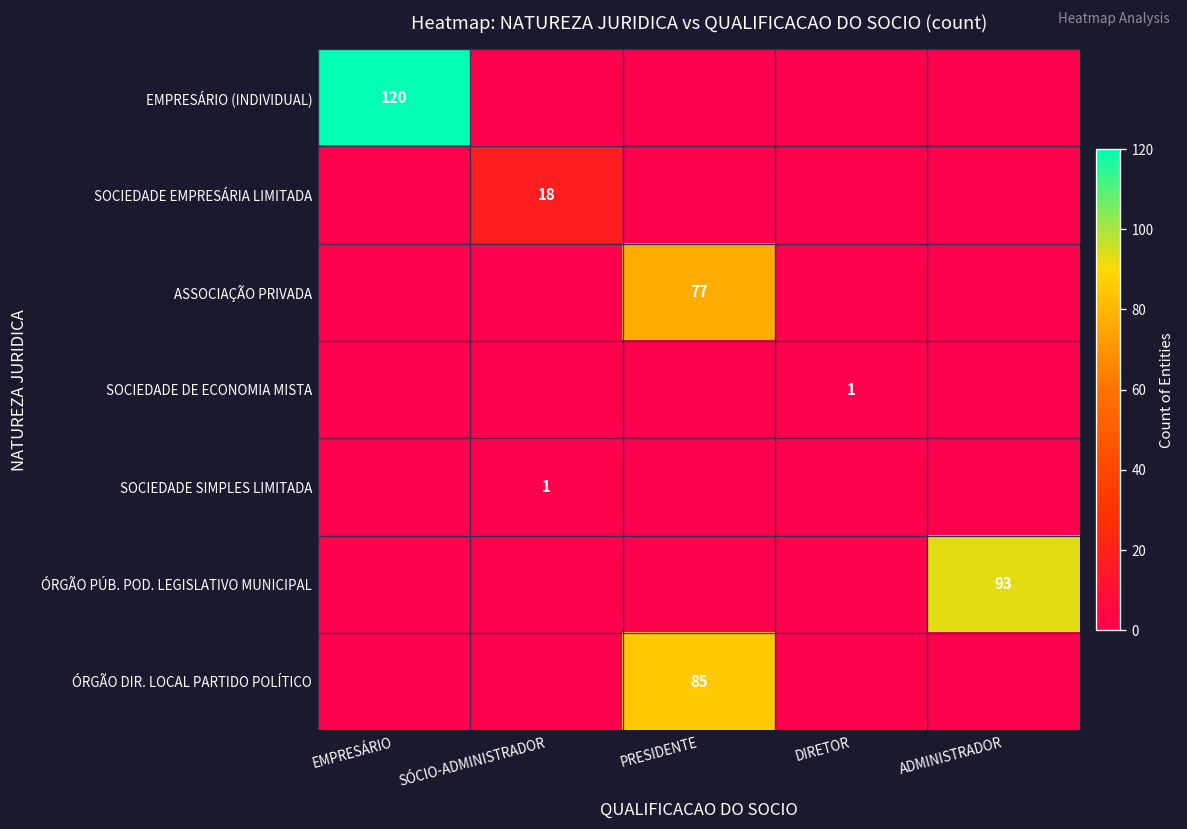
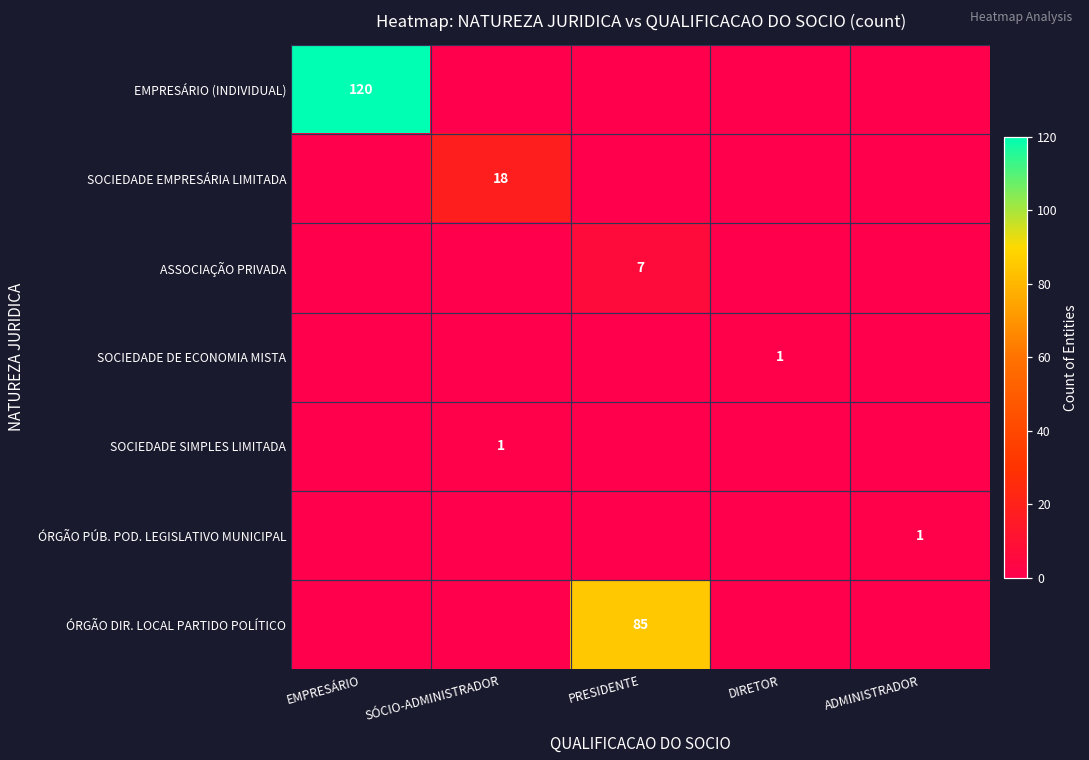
  {
    "EMPRESÁRIO (INDIVIDUAL)": {
      "EMPRESÁRIO": 120
    },
    "SOCIEDADE EMPRESÁRIA LIMITADA": {
      "SÓCIO-ADMINISTRADOR": 18
    },
    "ASSOCIAÇÃO PRIVADA": {
-     "PRESIDENTE": 77
+     "PRESIDENTE": 7
    },
    "SOCIEDADE DE ECONOMIA MISTA": {
      "DIRETOR": 1
    },
    "SOCIEDADE SIMPLES LIMITADA": {
      "SÓCIO-ADMINISTRADOR": 1
    },
    "ÓRGÃO PÚB. POD. LEGISLATIVO MUNICIPAL": {
-     "ADMINISTRADOR": 93
+     "ADMINISTRADOR": 1
    },
    "ÓRGÃO DIR. LOCAL PARTIDO POLÍTICO": {
      "PRESIDENTE": 85
    }
  }
